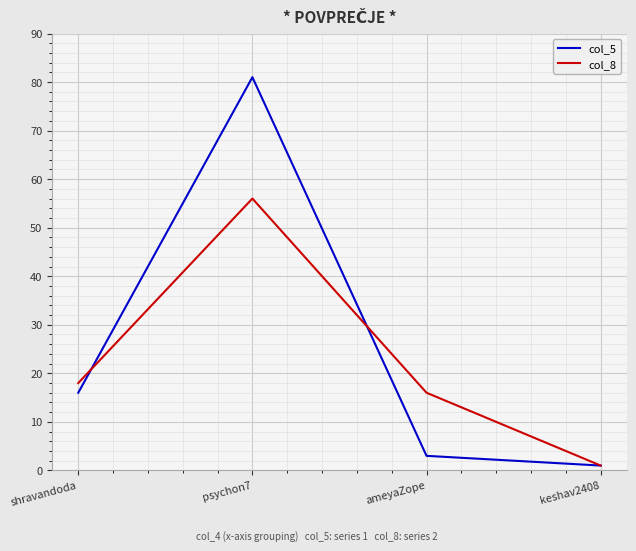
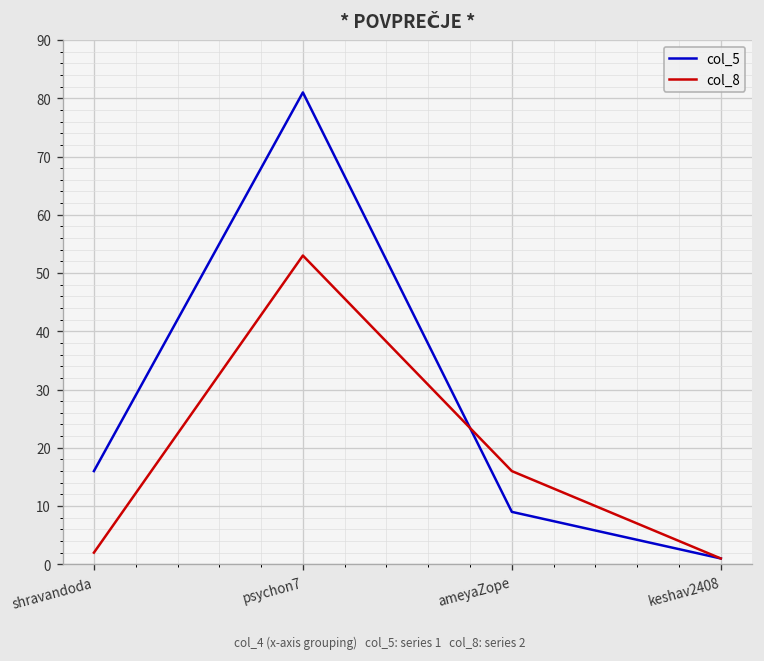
  {
    "col_5": {
      "shravandoda": 16,
      "psychon7": 81,
-     "ameyaZope": 3
+     "ameyaZope": 9
    },
    "col_8": {
-     "shravandoda": 18,
-     "psychon7": 56,
+     "shravandoda": 2,
+     "psychon7": 53,
      "ameyaZope": 16
    }
  }
